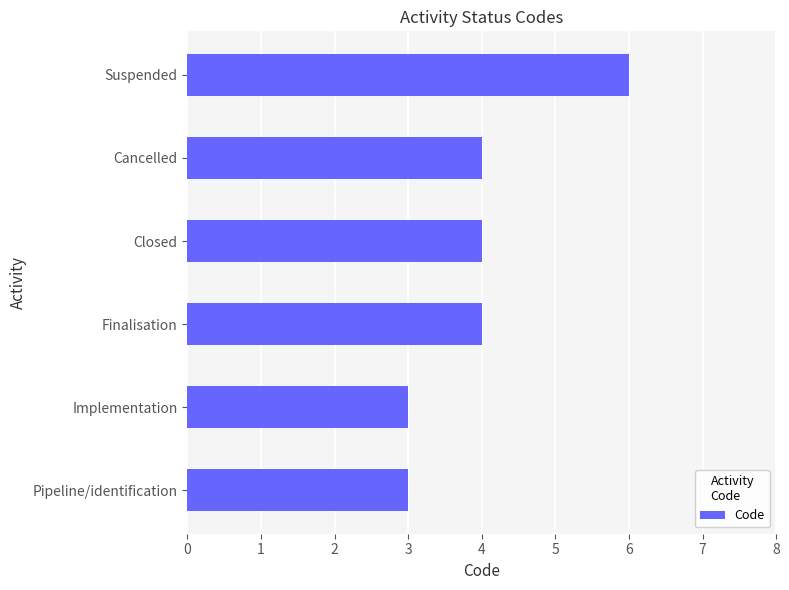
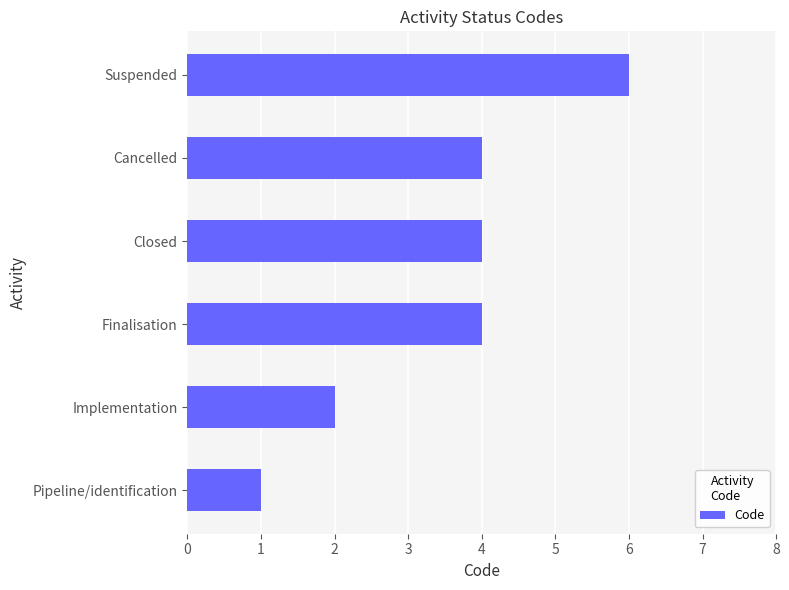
  {
    "Suspended": 6,
    "Cancelled": 4,
    "Closed": 4,
    "Finalisation": 4,
-   "Implementation": 3,
-   "Pipeline/identification": 3
+   "Implementation": 2,
+   "Pipeline/identification": 1
  }
